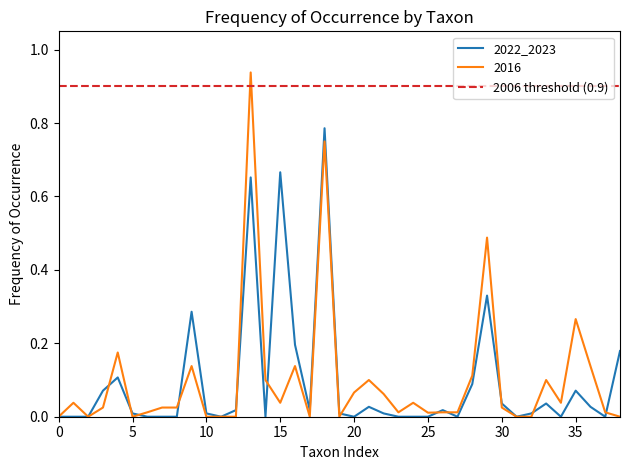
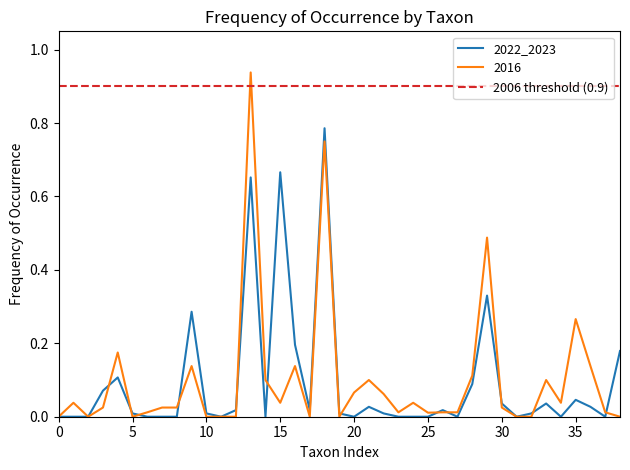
  {
    "2022_2023": {
      "5": 0.01,
      "10": 0.01,
      "15": 0.67,
      "20": 0.00,
      "25": 0.00,
      "30": 0.04,
-     "35": 0.07
+     "35": 0.05
    },
    "2016": {
      "5": 0.00,
      "10": 0.00,
      "15": 0.04,
      "20": 0.07,
      "25": 0.01,
      "30": 0.03,
      "35": 0.27
    }
  }
